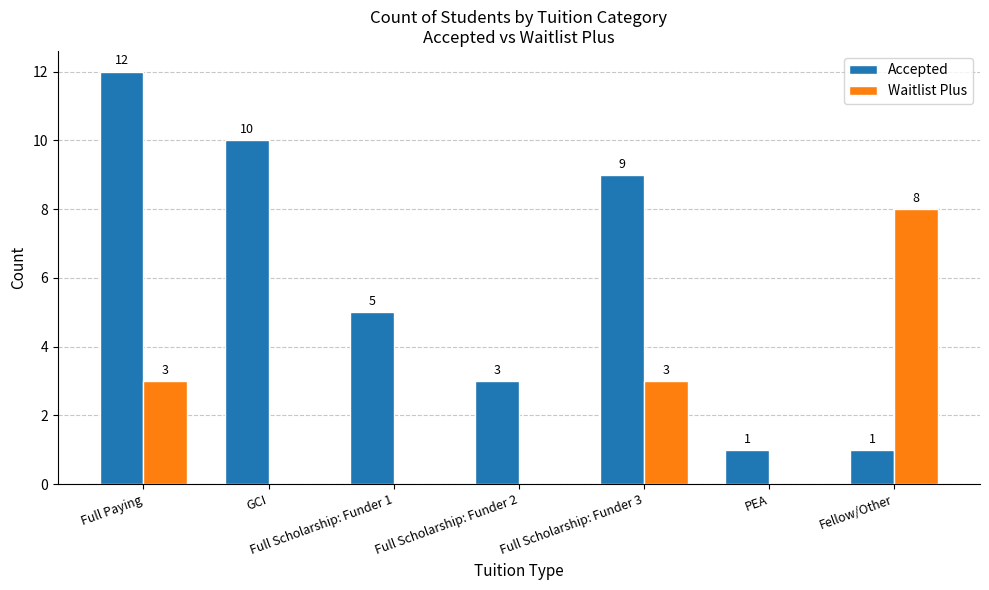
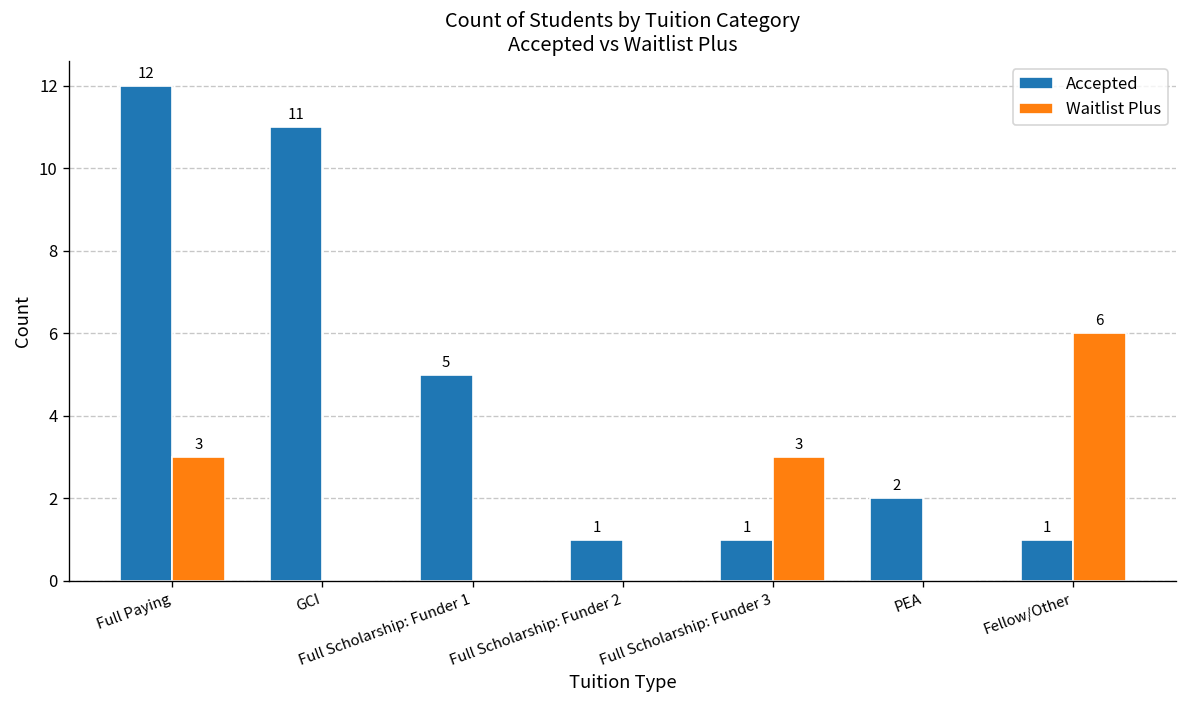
  {
    "Accepted": {
      "Full Paying": 12,
-     "GCI": 10,
+     "GCI": 11,
      "Full Scholarship: Funder 1": 5,
-     "Full Scholarship: Funder 2": 3,
-     "Full Scholarship: Funder 3": 9,
-     "PEA": 1,
+     "Full Scholarship: Funder 2": 1,
+     "Full Scholarship: Funder 3": 1,
+     "PEA": 2,
      "Fellow/Other": 1
    },
    "Waitlist Plus": {
      "Full Paying": 3,
      "Full Scholarship: Funder 3": 3,
-     "Fellow/Other": 8
+     "Fellow/Other": 6
    }
  }
